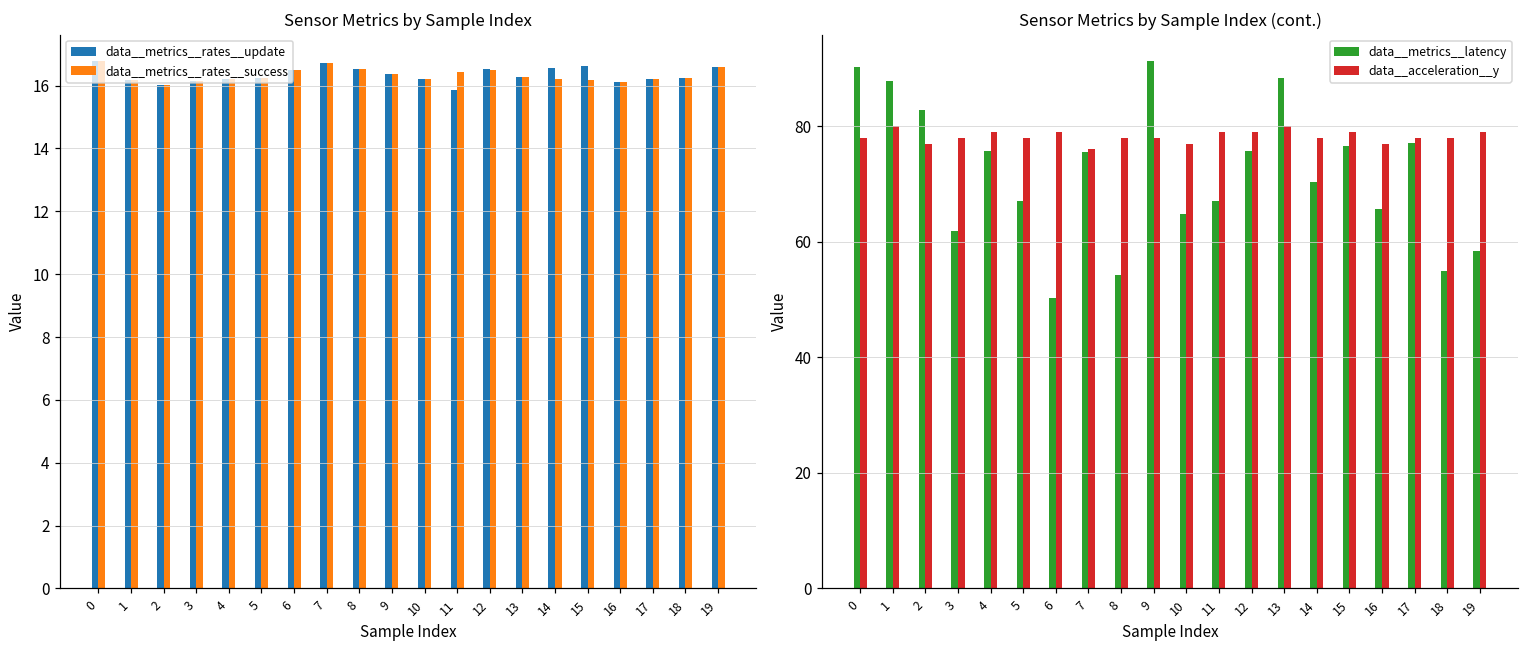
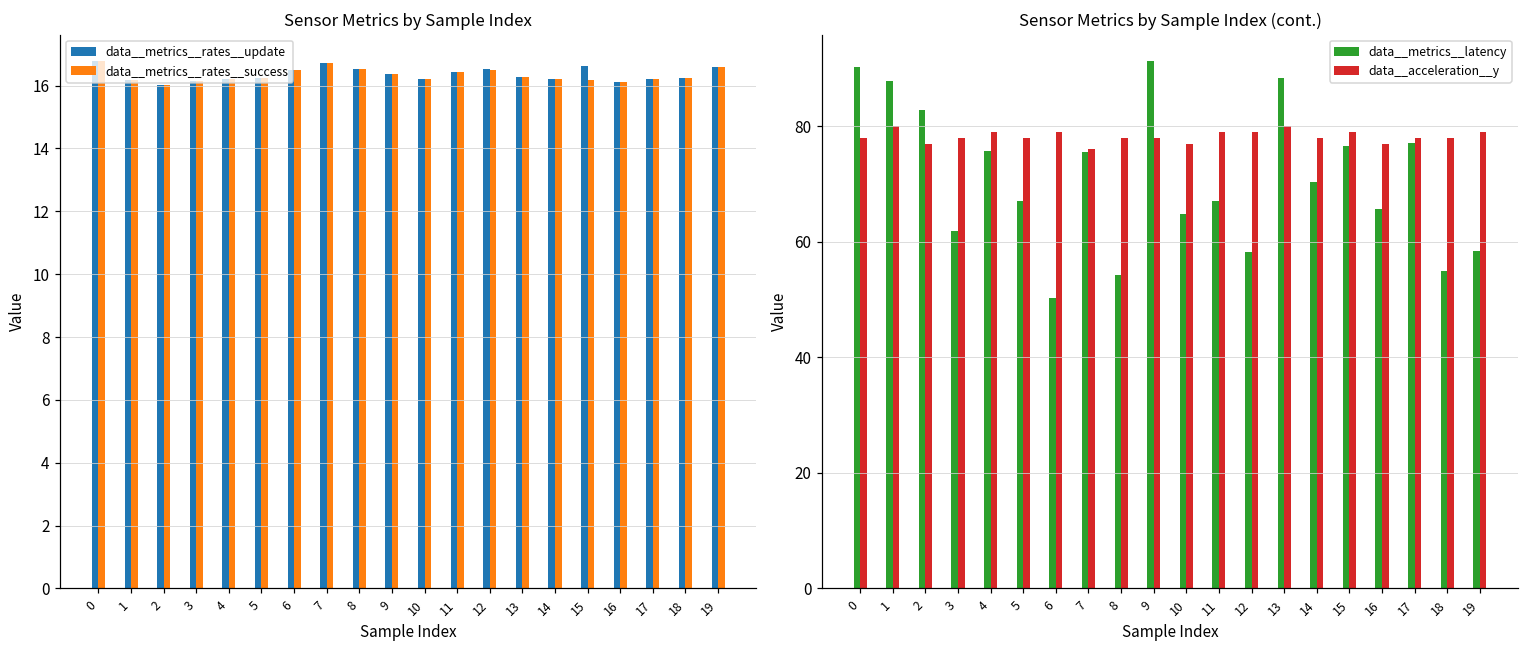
  {
    "Sensor Metrics by Sample Index": {
      "data__metrics__rates__update": {
        "1": 16.2,
        "2": 16.0,
        "3": 16.2,
        "7": 16.7,
        "8": 16.5,
        "9": 16.4,
        "10": 16.2,
-       "11": 15.9,
+       "11": 16.4,
        "12": 16.5,
        "13": 16.3,
-       "14": 16.6,
+       "14": 16.2,
        "15": 16.6,
        "16": 16.1,
        "17": 16.2,
        "18": 16.2,
        "19": 16.6
      },
      "data__metrics__rates__success": {
        "1": 16.2,
        "2": 16.0,
        "3": 16.2,
        "6": 16.5,
        "7": 16.7,
        "8": 16.5,
        "9": 16.4,
        "10": 16.2,
        "11": 16.4,
        "12": 16.5,
        "13": 16.3,
        "14": 16.2,
        "15": 16.2,
        "16": 16.1,
        "17": 16.2,
        "18": 16.2,
        "19": 16.6
      }
    },
    "Sensor Metrics by Sample Index (cont.)": {
      "data__metrics__latency": {
        "0": 90,
        "1": 88,
        "2": 83,
        "3": 62,
        "4": 76,
        "5": 67,
        "6": 50,
        "7": 76,
        "8": 54,
        "9": 91,
        "10": 65,
        "11": 67,
-       "12": 76,
+       "12": 58,
        "13": 88,
        "14": 70,
        "15": 77,
        "16": 66,
        "17": 77,
        "18": 55,
        "19": 58
      },
      "data__acceleration__y": {
        "0": 78,
        "1": 80,
        "2": 77,
        "3": 78,
        "4": 79,
        "5": 78,
        "6": 79,
        "7": 76,
        "8": 78,
        "9": 78,
        "10": 77,
        "11": 79,
        "12": 79,
        "13": 80,
        "14": 78,
        "15": 79,
        "16": 77,
        "17": 78,
        "18": 78,
        "19": 79
      }
    }
  }
